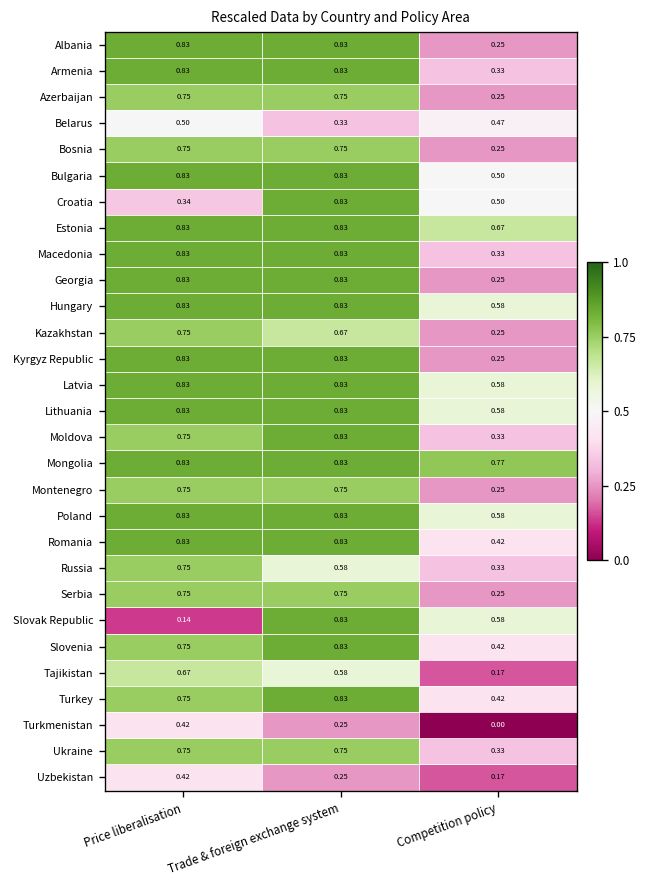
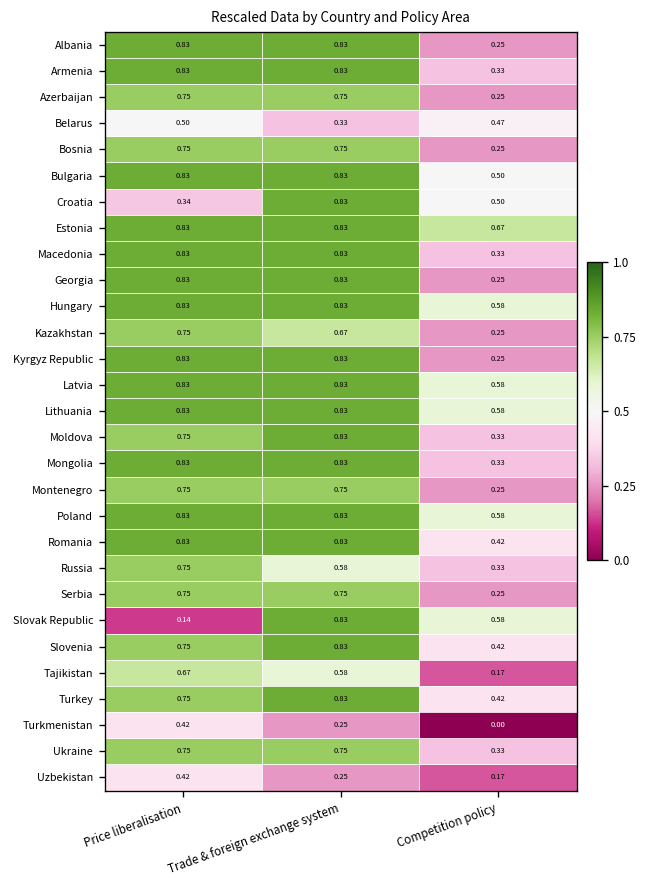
  {
    "Albania": {
      "Price liberalisation": 0.83,
      "Trade & foreign exchange system": 0.83,
      "Competition policy": 0.25
    },
    "Armenia": {
      "Price liberalisation": 0.83,
      "Trade & foreign exchange system": 0.83,
      "Competition policy": 0.33
    },
    "Azerbaijan": {
      "Price liberalisation": 0.75,
      "Trade & foreign exchange system": 0.75,
      "Competition policy": 0.25
    },
    "Belarus": {
      "Price liberalisation": 0.50,
      "Trade & foreign exchange system": 0.33,
      "Competition policy": 0.47
    },
    "Bosnia": {
      "Price liberalisation": 0.75,
      "Trade & foreign exchange system": 0.75,
      "Competition policy": 0.25
    },
    "Bulgaria": {
      "Price liberalisation": 0.83,
      "Trade & foreign exchange system": 0.83,
      "Competition policy": 0.50
    },
    "Croatia": {
      "Price liberalisation": 0.34,
      "Trade & foreign exchange system": 0.83,
      "Competition policy": 0.50
    },
    "Estonia": {
      "Price liberalisation": 0.83,
      "Trade & foreign exchange system": 0.83,
      "Competition policy": 0.67
    },
    "Macedonia": {
      "Price liberalisation": 0.83,
      "Trade & foreign exchange system": 0.83,
      "Competition policy": 0.33
    },
    "Georgia": {
      "Price liberalisation": 0.83,
      "Trade & foreign exchange system": 0.83,
      "Competition policy": 0.25
    },
    "Hungary": {
      "Price liberalisation": 0.83,
      "Trade & foreign exchange system": 0.83,
      "Competition policy": 0.58
    },
    "Kazakhstan": {
      "Price liberalisation": 0.75,
      "Trade & foreign exchange system": 0.67,
      "Competition policy": 0.25
    },
    "Kyrgyz Republic": {
      "Price liberalisation": 0.83,
      "Trade & foreign exchange system": 0.83,
      "Competition policy": 0.25
    },
    "Latvia": {
      "Price liberalisation": 0.83,
      "Trade & foreign exchange system": 0.83,
      "Competition policy": 0.58
    },
    "Lithuania": {
      "Price liberalisation": 0.83,
      "Trade & foreign exchange system": 0.83,
      "Competition policy": 0.58
    },
    "Moldova": {
      "Price liberalisation": 0.75,
      "Trade & foreign exchange system": 0.83,
      "Competition policy": 0.33
    },
    "Mongolia": {
      "Price liberalisation": 0.83,
      "Trade & foreign exchange system": 0.83,
-     "Competition policy": 0.77
+     "Competition policy": 0.33
    },
    "Montenegro": {
      "Price liberalisation": 0.75,
      "Trade & foreign exchange system": 0.75,
      "Competition policy": 0.25
    },
    "Poland": {
      "Price liberalisation": 0.83,
      "Trade & foreign exchange system": 0.83,
      "Competition policy": 0.58
    },
    "Romania": {
      "Price liberalisation": 0.83,
      "Trade & foreign exchange system": 0.83,
      "Competition policy": 0.42
    },
    "Russia": {
      "Price liberalisation": 0.75,
      "Trade & foreign exchange system": 0.58,
      "Competition policy": 0.33
    },
    "Serbia": {
      "Price liberalisation": 0.75,
      "Trade & foreign exchange system": 0.75,
      "Competition policy": 0.25
    },
    "Slovak Republic": {
      "Price liberalisation": 0.14,
      "Trade & foreign exchange system": 0.83,
      "Competition policy": 0.58
    },
    "Slovenia": {
      "Price liberalisation": 0.75,
      "Trade & foreign exchange system": 0.83,
      "Competition policy": 0.42
    },
    "Tajikistan": {
      "Price liberalisation": 0.67,
      "Trade & foreign exchange system": 0.58,
      "Competition policy": 0.17
    },
    "Turkey": {
      "Price liberalisation": 0.75,
      "Trade & foreign exchange system": 0.83,
      "Competition policy": 0.42
    },
    "Turkmenistan": {
      "Price liberalisation": 0.42,
      "Trade & foreign exchange system": 0.25,
      "Competition policy": 0.00
    },
    "Ukraine": {
      "Price liberalisation": 0.75,
      "Trade & foreign exchange system": 0.75,
      "Competition policy": 0.33
    },
    "Uzbekistan": {
      "Price liberalisation": 0.42,
      "Trade & foreign exchange system": 0.25,
      "Competition policy": 0.17
    }
  }
